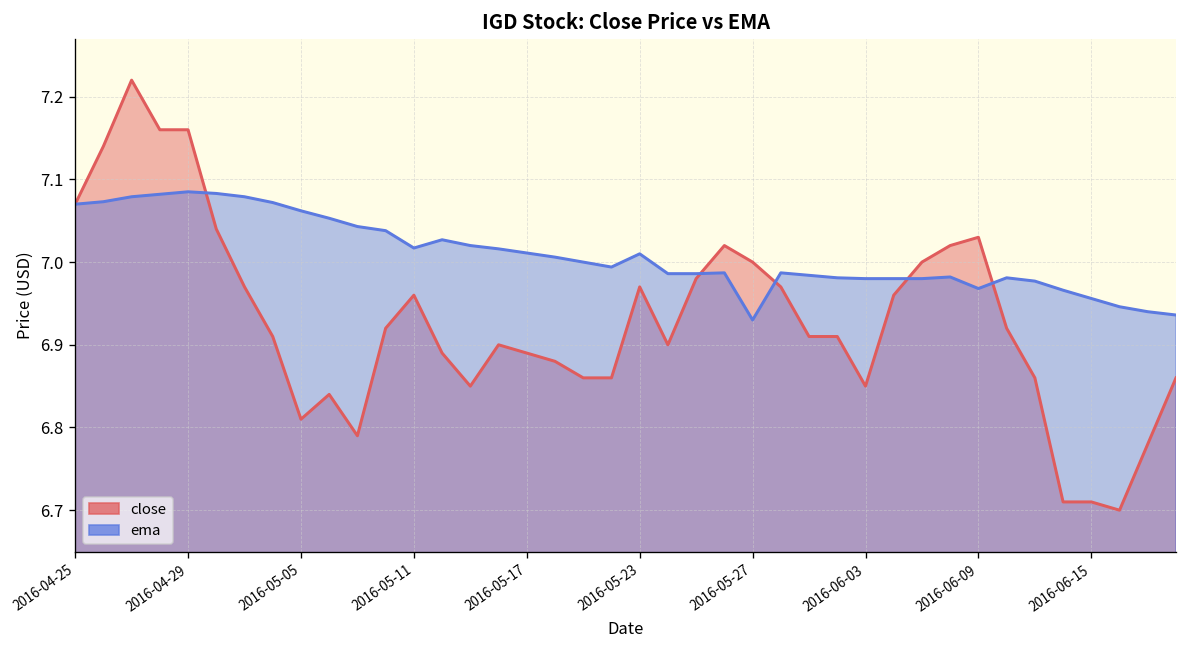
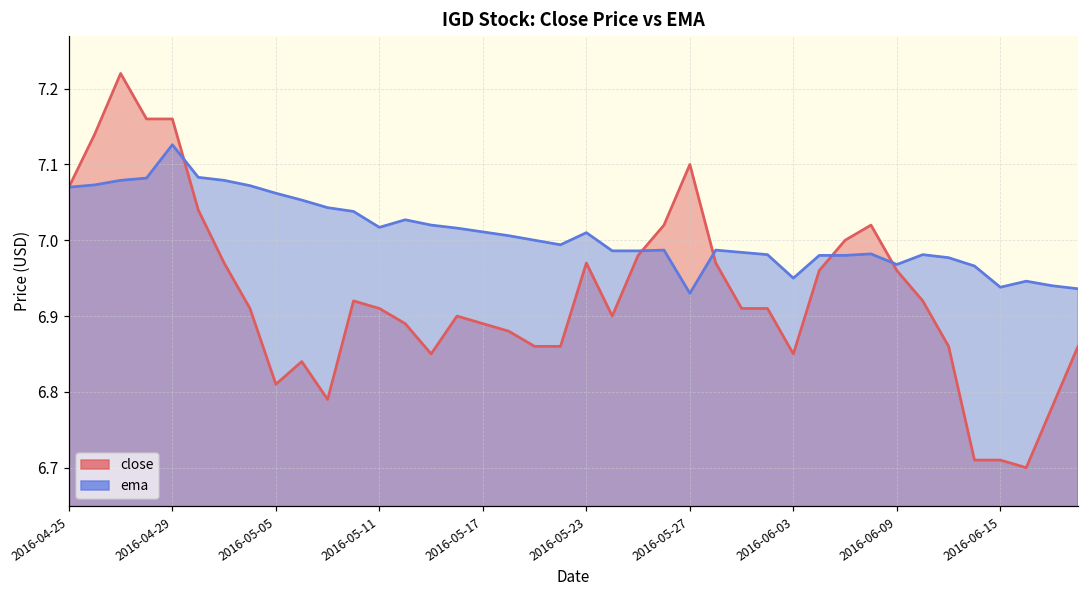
  {
    "close": {
      "2016-04-29": 7.16,
      "2016-05-05": 6.81,
-     "2016-05-11": 6.96,
+     "2016-05-11": 6.91,
      "2016-05-17": 6.89,
      "2016-05-23": 6.97,
-     "2016-05-27": 7.0,
+     "2016-05-27": 7.1,
      "2016-06-03": 6.85,
-     "2016-06-09": 7.03,
+     "2016-06-09": 6.96,
      "2016-06-15": 6.71
    },
    "ema": {
-     "2016-04-29": 7.09,
+     "2016-04-29": 7.13,
      "2016-05-05": 7.06,
      "2016-05-11": 7.02,
      "2016-05-17": 7.01,
      "2016-05-23": 7.01,
      "2016-05-27": 6.93,
-     "2016-06-03": 6.98,
+     "2016-06-03": 6.95,
      "2016-06-09": 6.97,
-     "2016-06-15": 6.96
+     "2016-06-15": 6.94
    }
  }
